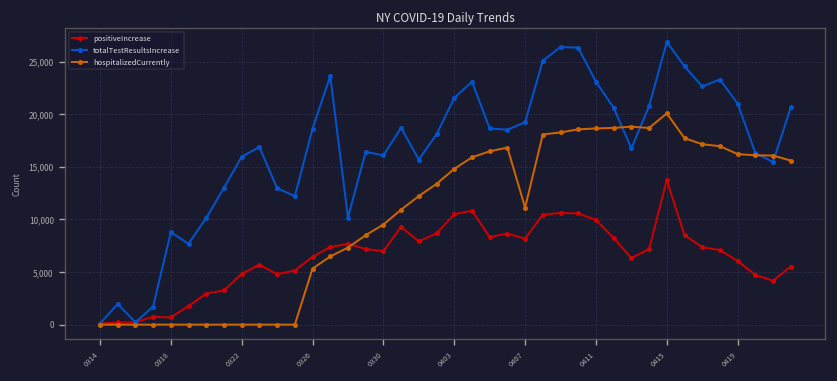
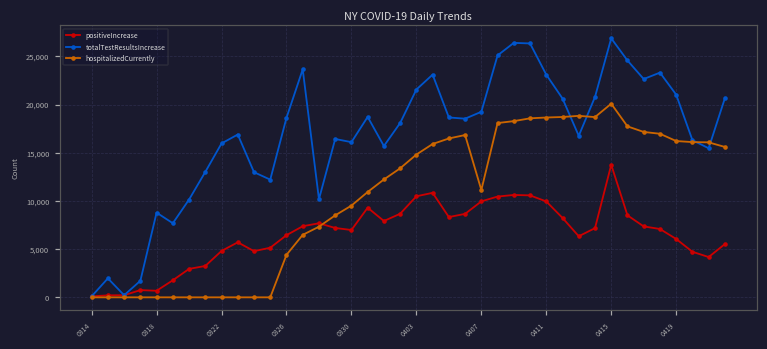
  {
    "positiveIncrease": {
      "0318": "1,000",
      "0322": "5,000",
      "0326": "6,000",
      "0330": "7,000",
      "0403": "10,000",
-     "0407": "8,000",
+     "0407": "10,000",
      "0411": "10,000",
      "0415": "14,000",
      "0419": "6,000"
    },
    "totalTestResultsIncrease": {
      "0318": "9,000",
      "0322": "16,000",
      "0326": "19,000",
      "0330": "16,000",
      "0403": "22,000",
      "0407": "19,000",
      "0411": "23,000",
      "0415": "27,000",
      "0419": "21,000"
    },
    "hospitalizedCurrently": {
      "0318": "0",
      "0322": "0",
-     "0326": "5,000",
+     "0326": "4,000",
      "0330": "10,000",
      "0403": "15,000",
      "0407": "11,000",
      "0411": "19,000",
      "0415": "20,000",
      "0419": "16,000"
    }
  }
